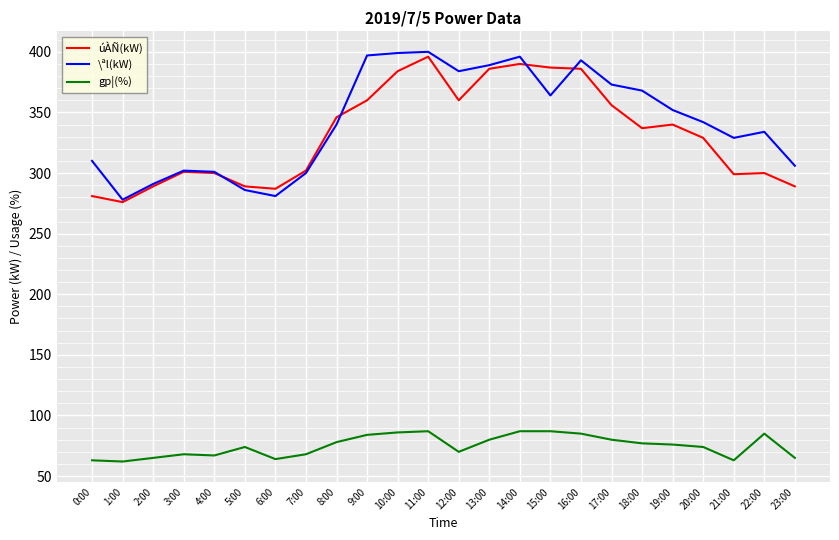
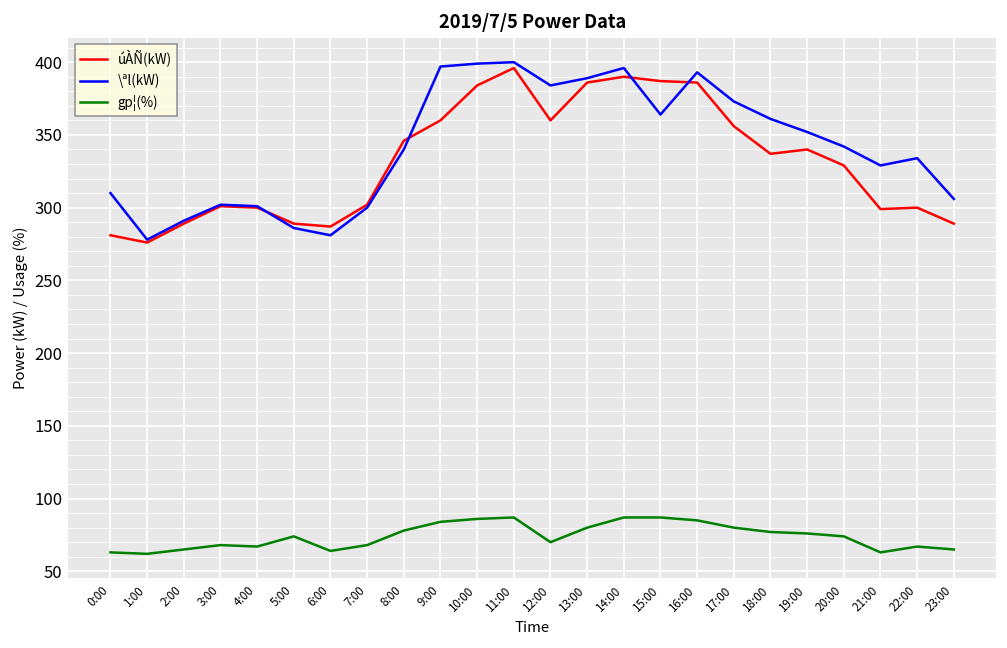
  {
    "úÀÑ(kW)": {
      "0:00": 281,
      "5:00": 289,
      "6:00": 287,
      "8:00": 346,
      "9:00": 360,
      "10:00": 384,
      "11:00": 396,
      "12:00": 360,
      "13:00": 386,
      "14:00": 390,
      "15:00": 387,
      "16:00": 386,
      "17:00": 356,
      "18:00": 337,
      "19:00": 340,
      "20:00": 329,
      "21:00": 299,
      "22:00": 300,
      "23:00": 289
    },
    "\\ªl(kW)": {
      "0:00": 310,
      "5:00": 286,
      "6:00": 281,
      "8:00": 340,
      "9:00": 397,
      "10:00": 399,
      "11:00": 400,
      "12:00": 384,
      "13:00": 389,
      "14:00": 396,
      "15:00": 364,
      "16:00": 393,
      "17:00": 373,
-     "18:00": 368,
+     "18:00": 361,
      "19:00": 352,
      "20:00": 342,
      "21:00": 329,
      "22:00": 334,
      "23:00": 306
    },
    "gp¦(%)": {
      "0:00": 63,
      "1:00": 62,
      "2:00": 65,
      "3:00": 68,
      "4:00": 67,
      "5:00": 74,
      "6:00": 64,
      "7:00": 68,
      "8:00": 78,
      "9:00": 84,
      "10:00": 86,
      "11:00": 87,
      "12:00": 70,
      "13:00": 80,
      "14:00": 87,
      "15:00": 87,
      "16:00": 85,
      "17:00": 80,
      "18:00": 77,
      "19:00": 76,
      "20:00": 74,
      "21:00": 63,
-     "22:00": 85,
+     "22:00": 67,
      "23:00": 65
    }
  }
